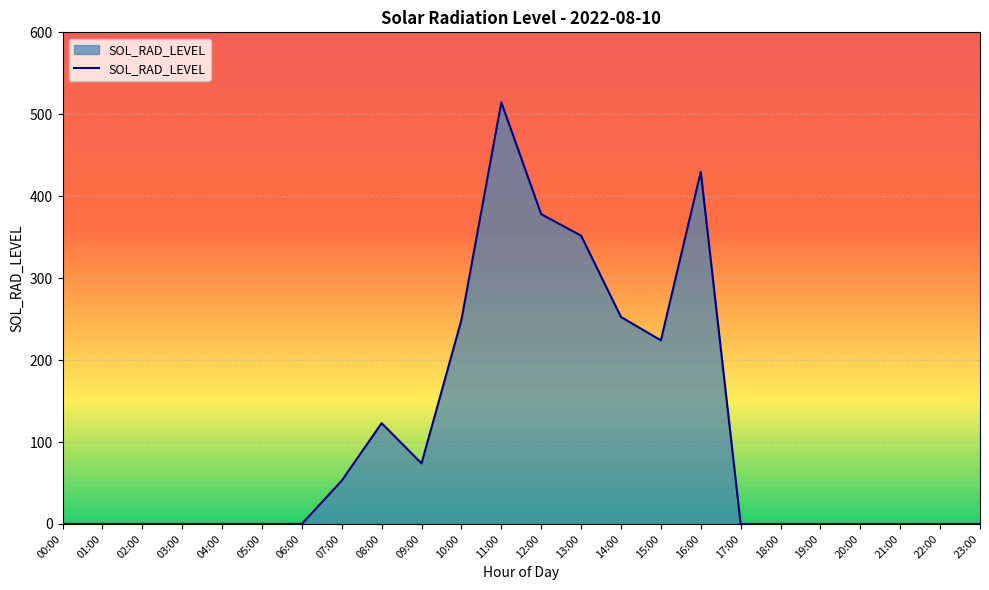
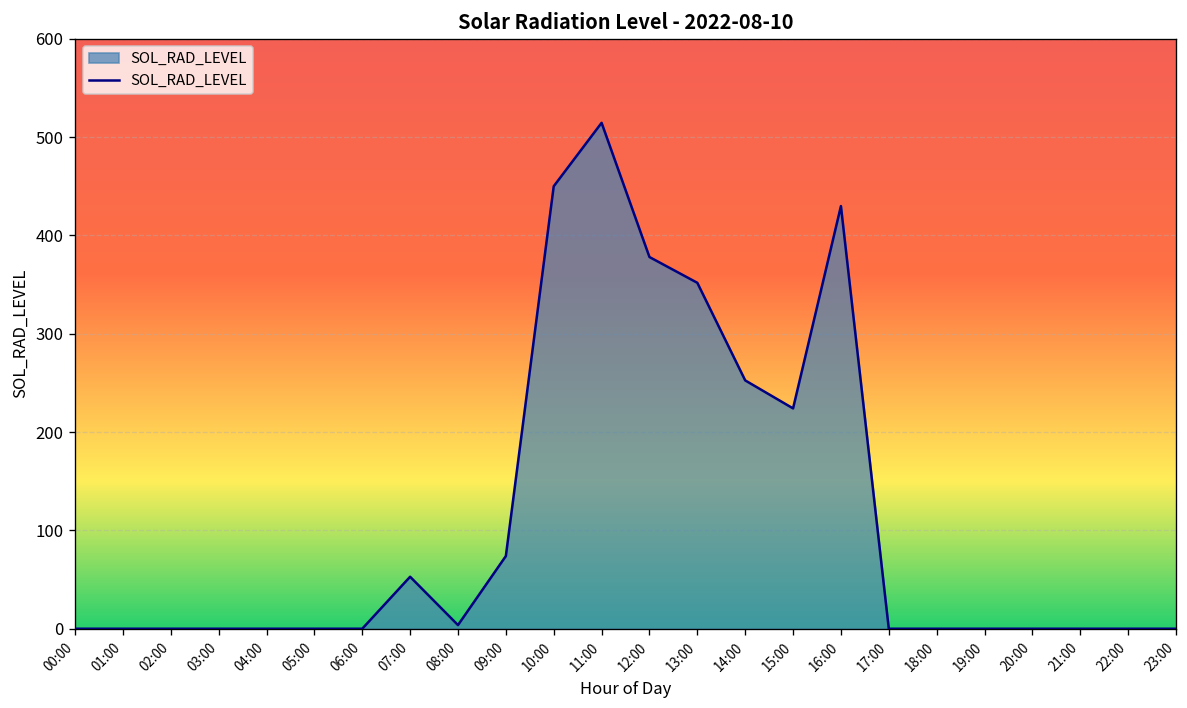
  {
    "00:00": 0,
    "01:00": 0,
    "02:00": 0,
    "03:00": 0,
    "04:00": 0,
    "05:00": 0,
    "06:00": 0,
    "07:00": 50,
-   "08:00": 120,
+   "08:00": 0,
    "09:00": 70,
-   "10:00": 250,
+   "10:00": 450,
    "11:00": 510,
    "12:00": 380,
    "13:00": 350,
    "14:00": 250,
    "15:00": 220,
    "16:00": 430,
    "17:00": 0,
    "18:00": 0,
    "19:00": 0,
    "20:00": 0,
    "21:00": 0,
    "22:00": 0,
    "23:00": 0
  }
